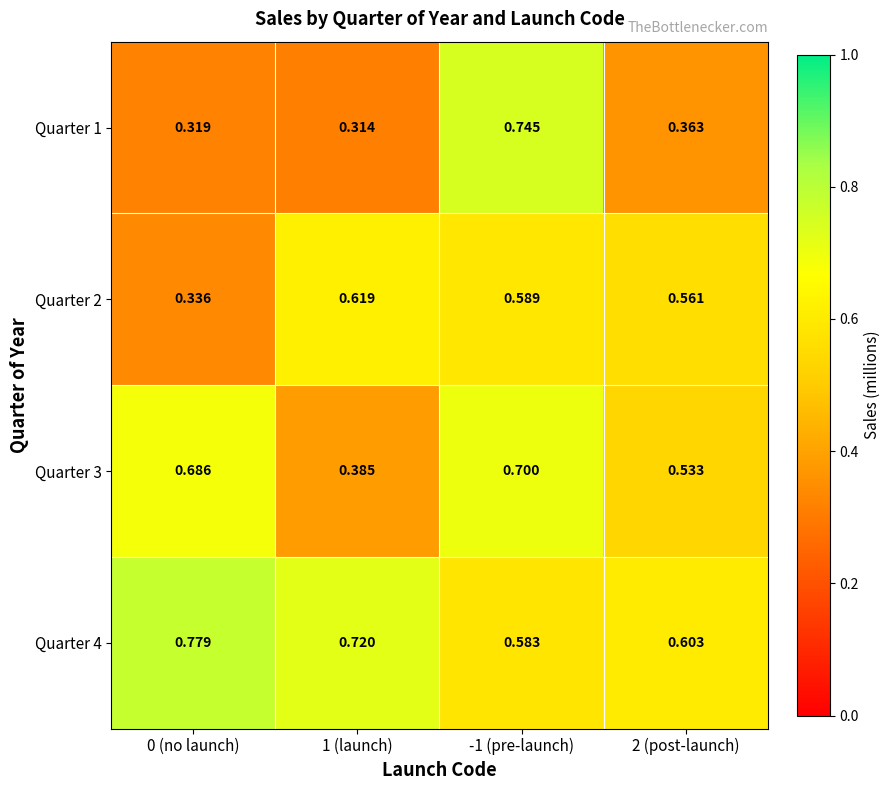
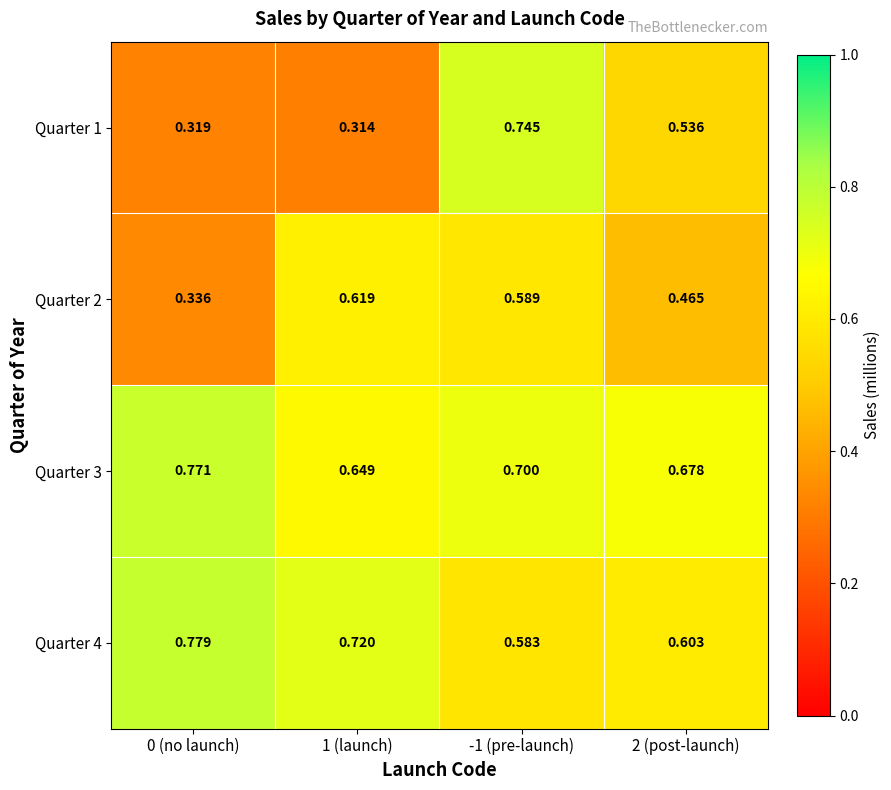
  {
    "Quarter 1": {
      "0 (no launch)": 0.319,
      "1 (launch)": 0.314,
      "-1 (pre-launch)": 0.745,
-     "2 (post-launch)": 0.363
+     "2 (post-launch)": 0.536
    },
    "Quarter 2": {
      "0 (no launch)": 0.336,
      "1 (launch)": 0.619,
      "-1 (pre-launch)": 0.589,
-     "2 (post-launch)": 0.561
+     "2 (post-launch)": 0.465
    },
    "Quarter 3": {
-     "0 (no launch)": 0.686,
-     "1 (launch)": 0.385,
+     "0 (no launch)": 0.771,
+     "1 (launch)": 0.649,
      "-1 (pre-launch)": 0.700,
-     "2 (post-launch)": 0.533
+     "2 (post-launch)": 0.678
    },
    "Quarter 4": {
      "0 (no launch)": 0.779,
      "1 (launch)": 0.720,
      "-1 (pre-launch)": 0.583,
      "2 (post-launch)": 0.603
    }
  }
